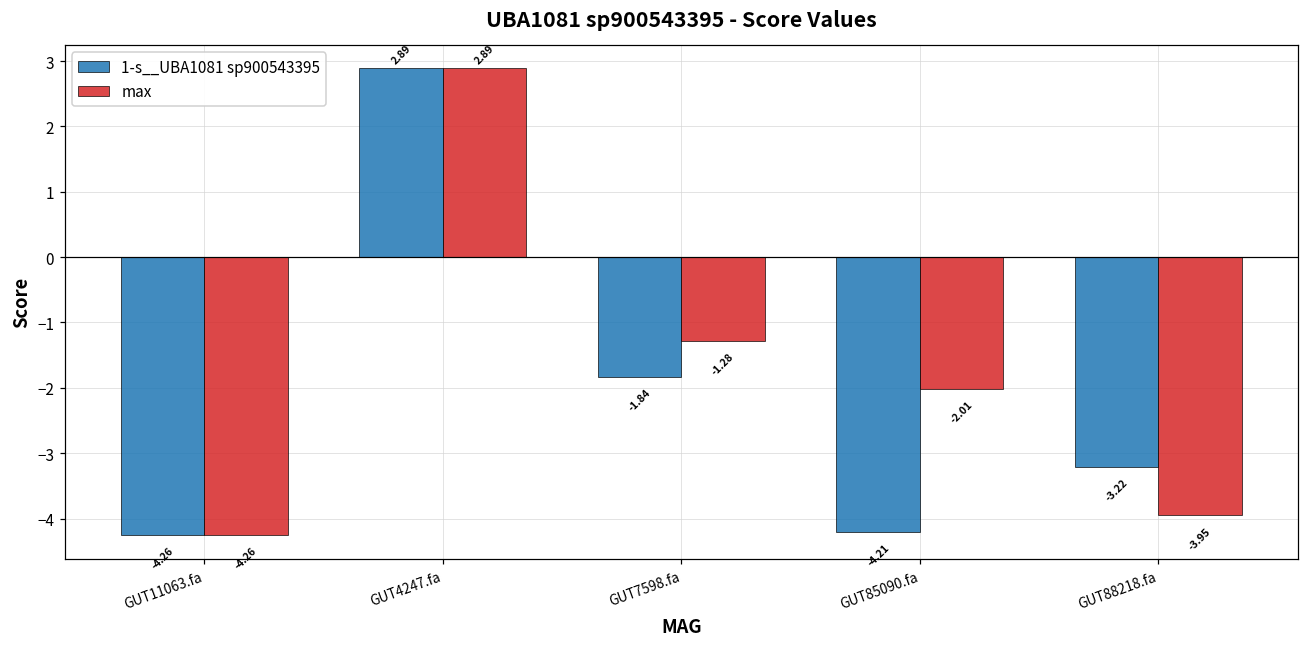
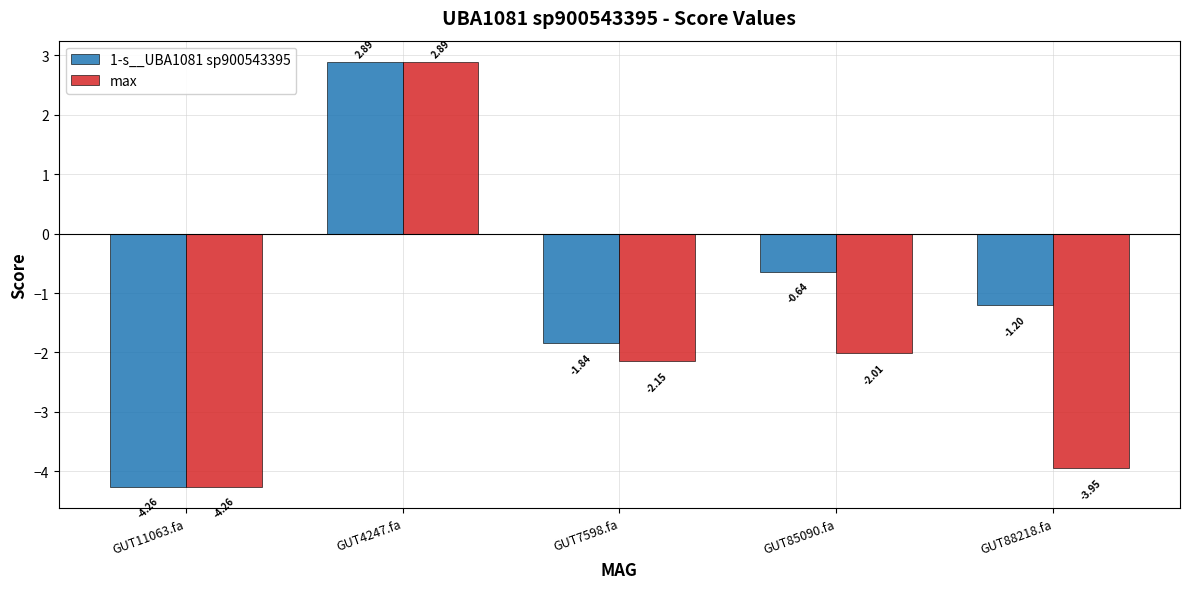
  {
    "1-s__UBA1081 sp900543395": {
      "GUT11063.fa": -4.26,
      "GUT4247.fa": 2.89,
      "GUT7598.fa": -1.84,
-     "GUT85090.fa": -4.21,
-     "GUT88218.fa": -3.22
+     "GUT85090.fa": -0.64,
+     "GUT88218.fa": -1.20
    },
    "max": {
      "GUT11063.fa": -4.26,
      "GUT4247.fa": 2.89,
-     "GUT7598.fa": -1.28,
+     "GUT7598.fa": -2.15,
      "GUT85090.fa": -2.01,
      "GUT88218.fa": -3.95
    }
  }
